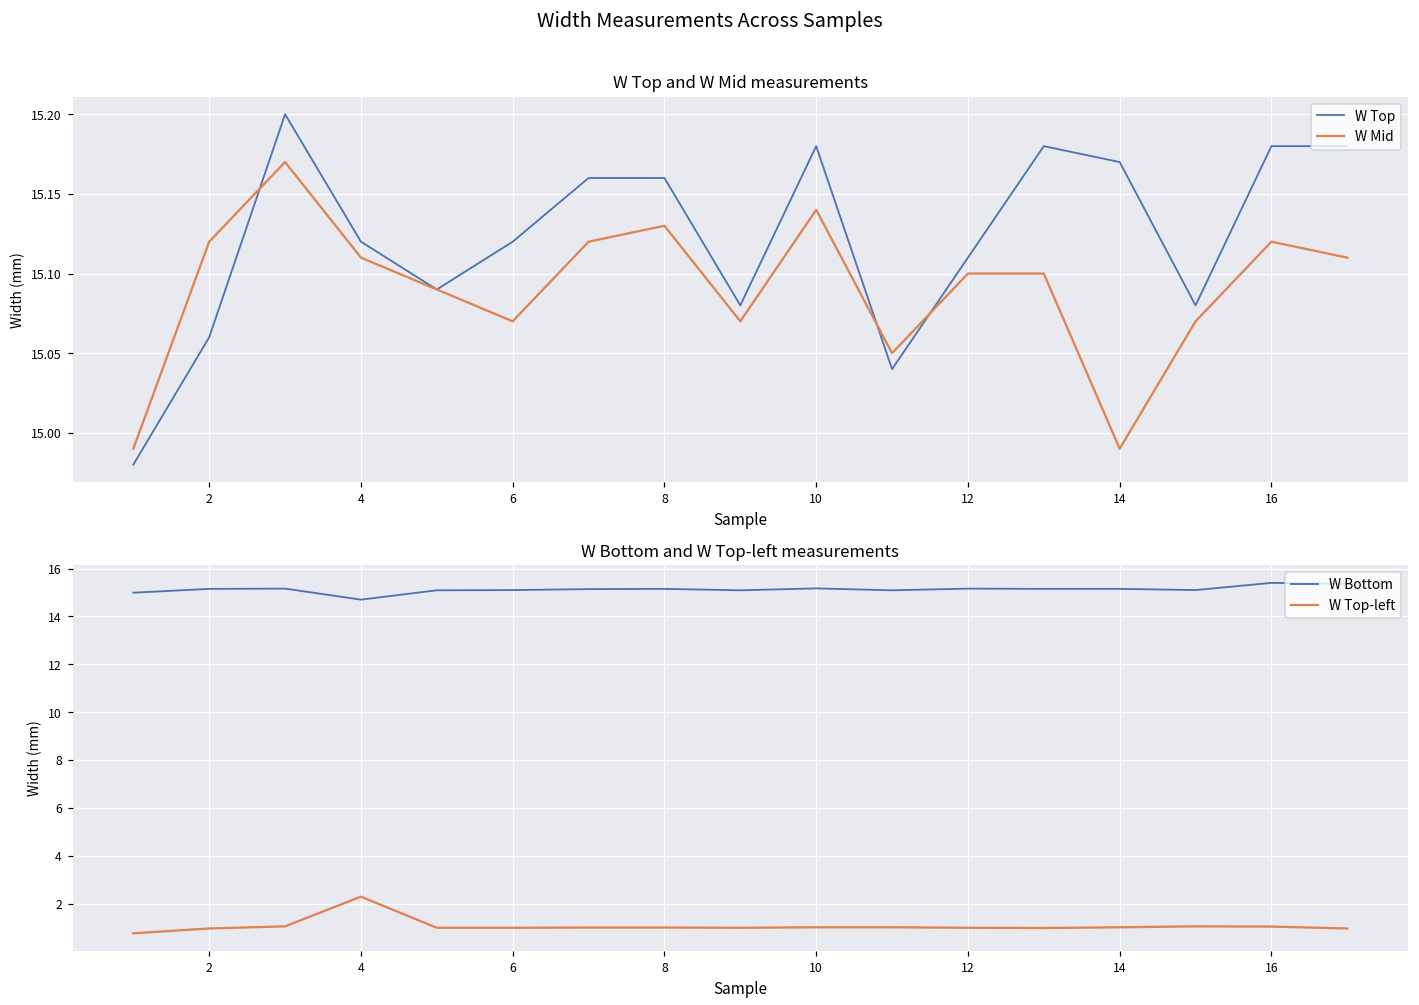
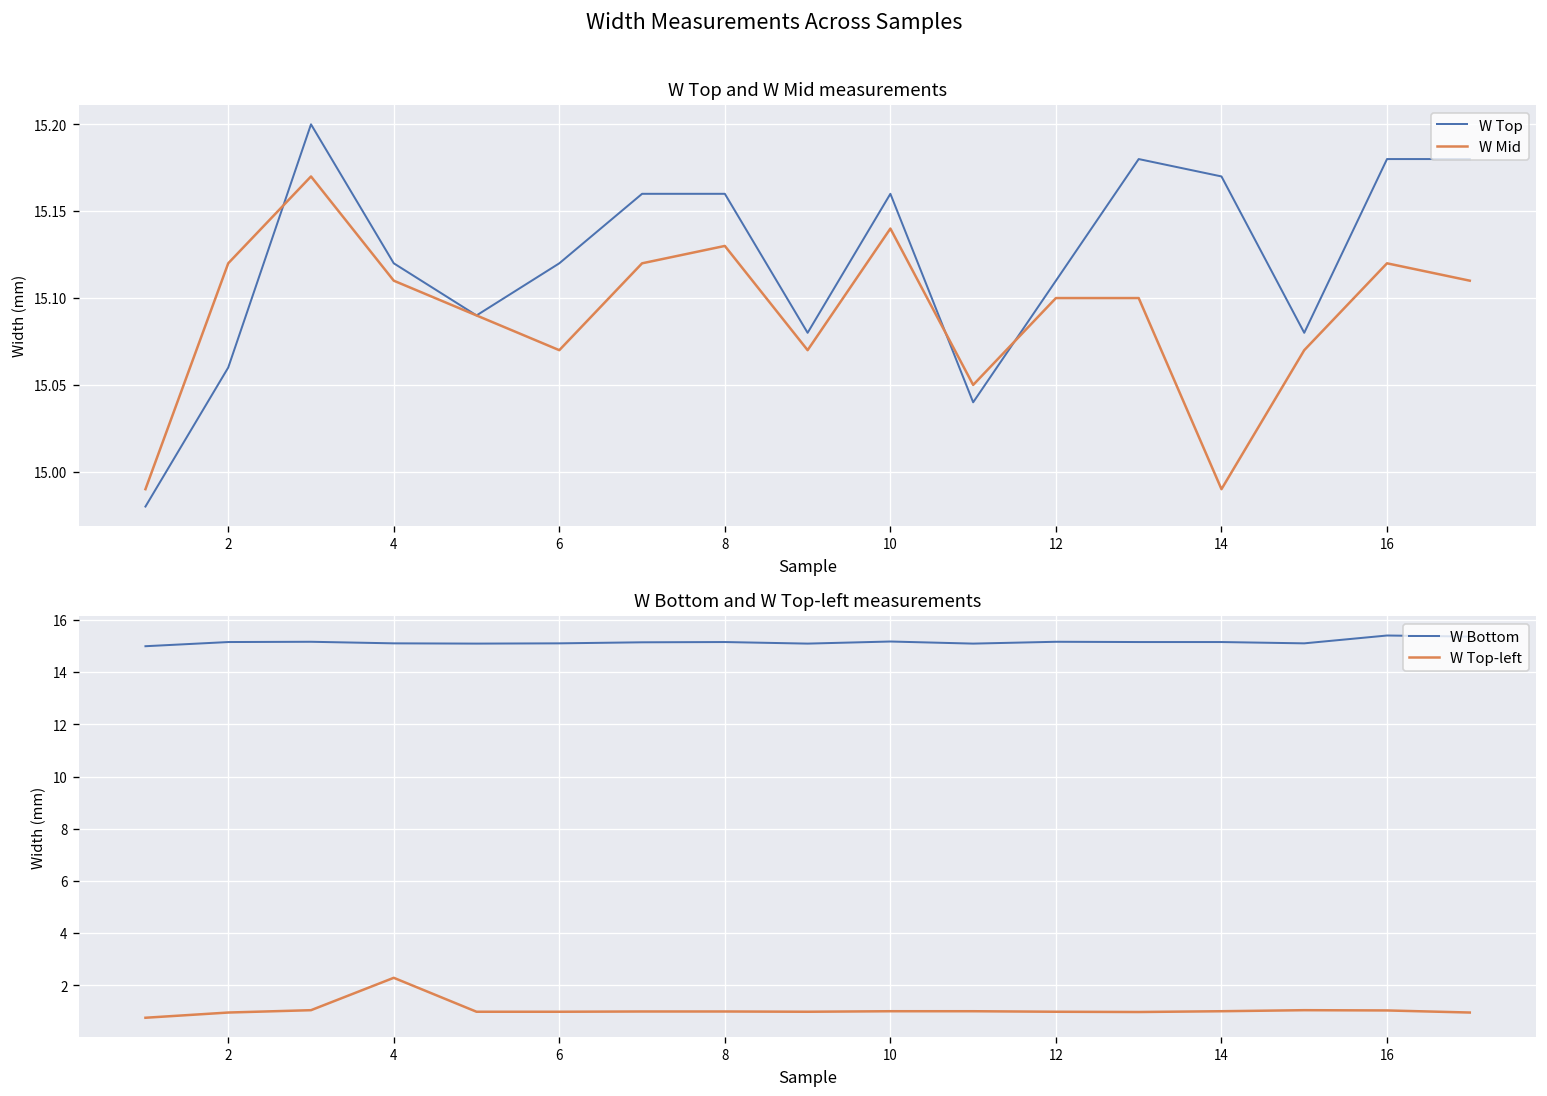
  {
    "W Top and W Mid measurements": {
      "W Top": {
        "2": 15.06,
        "4": 15.12,
        "6": 15.12,
        "8": 15.16,
-       "10": 15.18,
+       "10": 15.16,
        "12": 15.11,
        "14": 15.17,
        "16": 15.18
      },
      "W Mid": {
        "2": 15.12,
        "4": 15.11,
        "6": 15.07,
        "8": 15.13,
        "10": 15.14,
        "12": 15.10,
        "14": 14.99,
        "16": 15.12
      }
    },
    "W Bottom and W Top-left measurements": {
      "W Bottom": {
        "2": 15.2,
-       "4": 14.7,
+       "4": 15.1,
        "6": 15.1,
        "8": 15.2,
        "10": 15.2,
        "12": 15.2,
        "14": 15.2,
        "16": 15.4
      },
      "W Top-left": {
        "2": 1.0,
        "4": 2.3,
        "6": 1.0,
        "8": 1.0,
        "10": 1.0,
        "12": 1.0,
        "14": 1.0,
        "16": 1.0
      }
    }
  }
